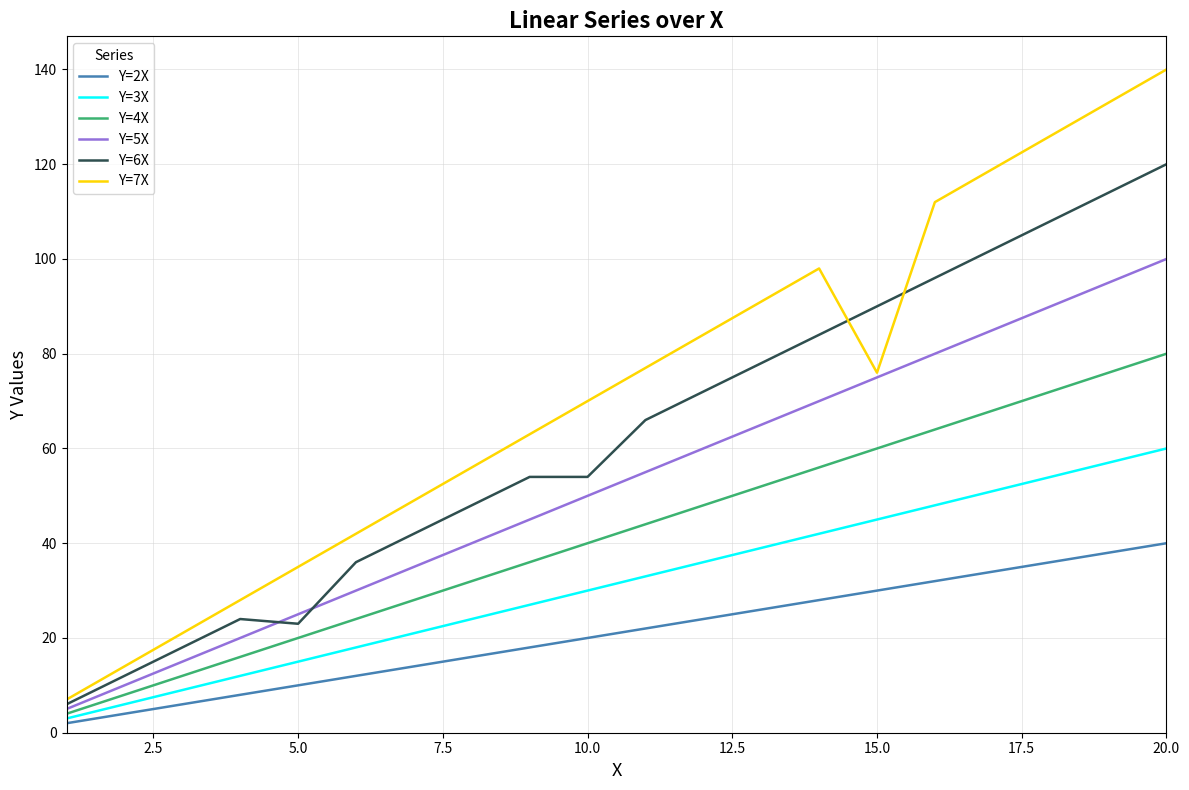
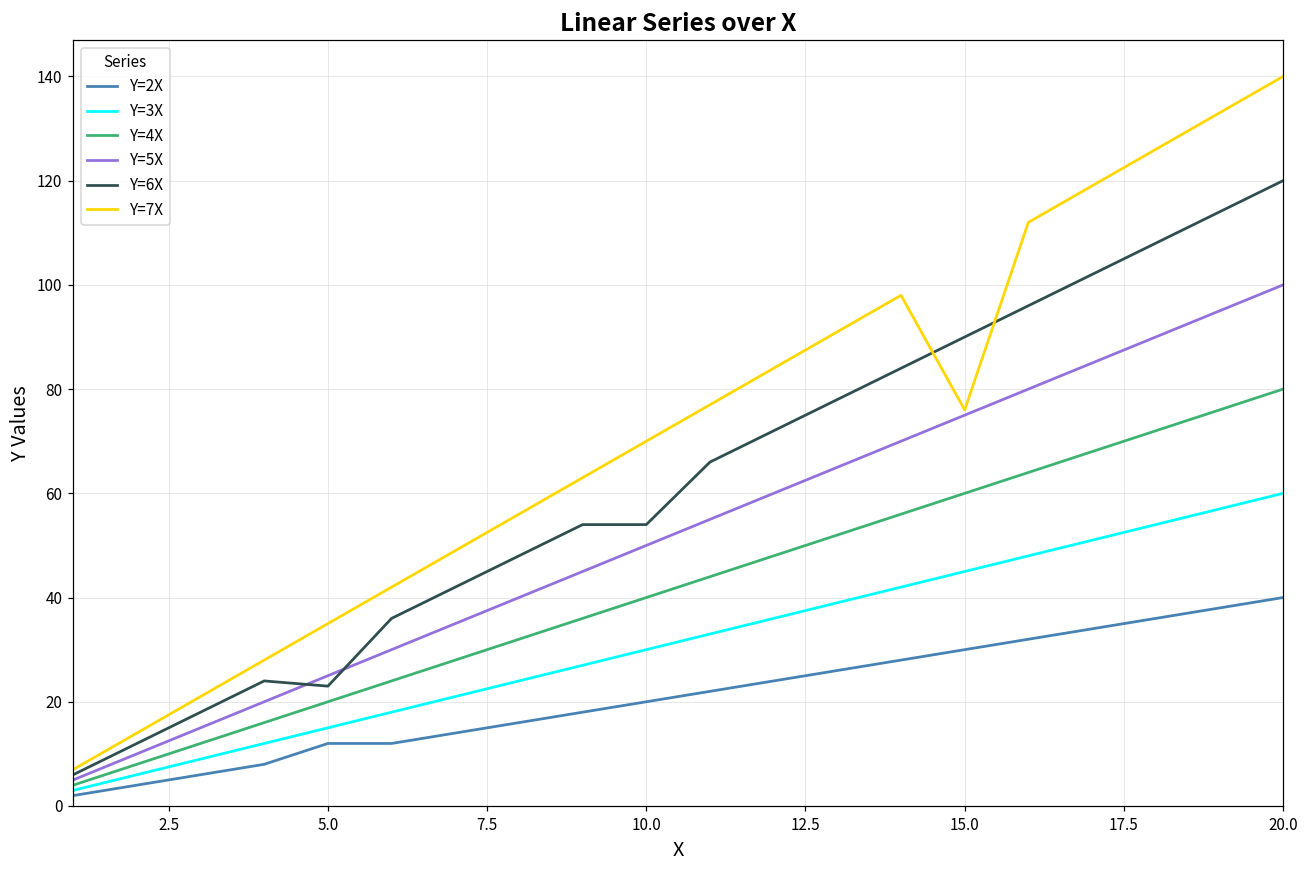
  {
    "Y=2X": {
-     "5.0": 10,
+     "5.0": 12,
      "10.0": 20,
      "15.0": 30,
      "20.0": 40
    },
    "Y=3X": {
      "5.0": 15,
      "10.0": 30,
      "15.0": 45,
      "20.0": 60
    },
    "Y=4X": {
      "5.0": 20,
      "10.0": 40,
      "15.0": 60,
      "20.0": 80
    },
    "Y=5X": {
      "5.0": 25,
      "10.0": 50,
      "15.0": 75,
      "20.0": 100
    },
    "Y=6X": {
      "5.0": 23,
      "10.0": 54,
      "15.0": 90,
      "20.0": 120
    },
    "Y=7X": {
      "5.0": 35,
      "10.0": 70,
      "15.0": 76,
      "20.0": 140
    }
  }
